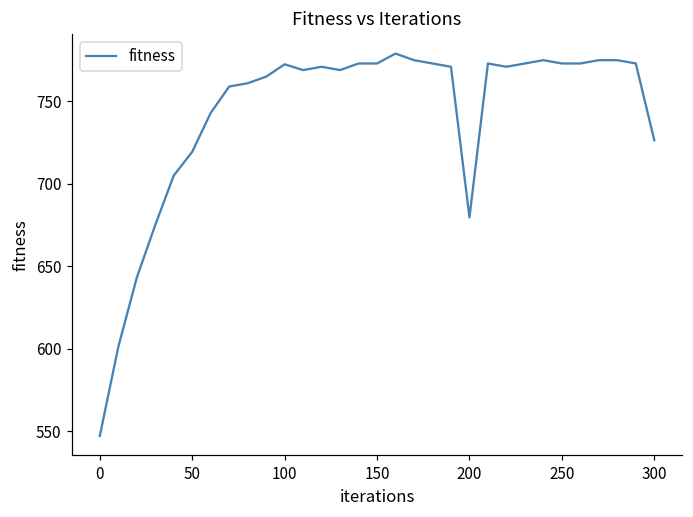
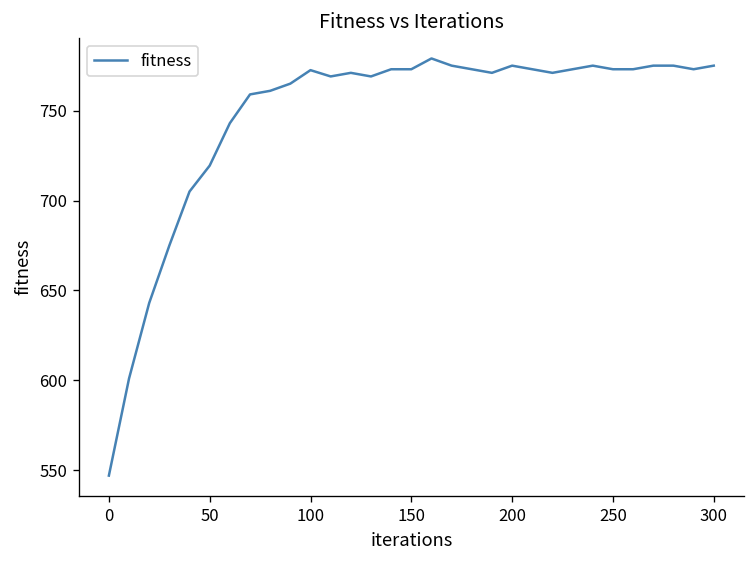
  {
    "0": 547,
    "50": 719,
    "100": 773,
    "150": 773,
-   "200": 680,
+   "200": 775,
    "250": 773,
-   "300": 726
+   "300": 775
  }
